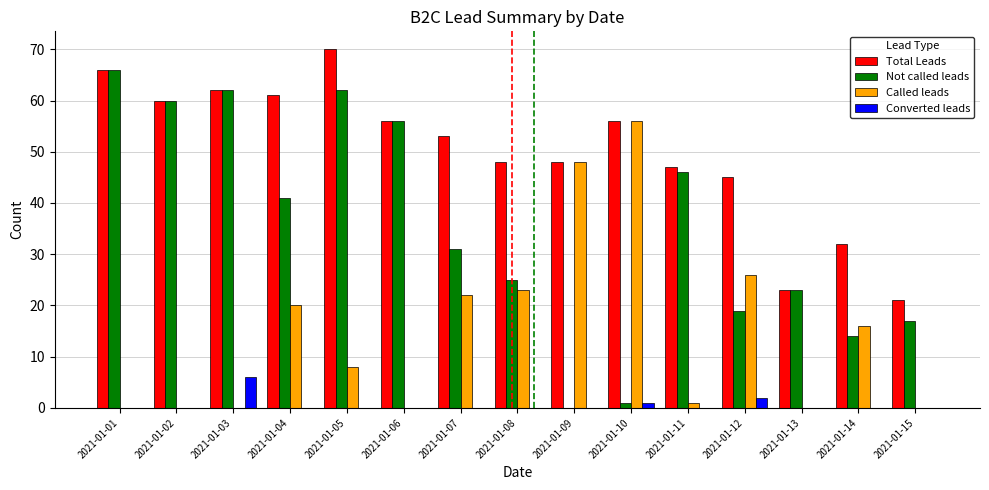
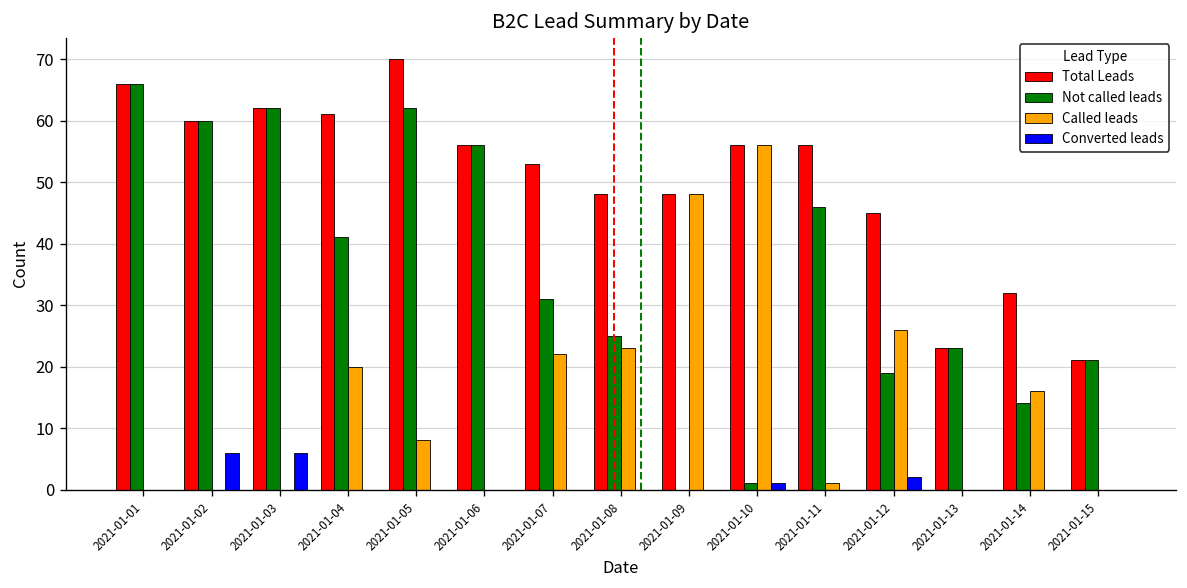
  {
    "Total Leads": {
      "2021-01-01": 66,
      "2021-01-02": 60,
      "2021-01-03": 62,
      "2021-01-04": 61,
      "2021-01-05": 70,
      "2021-01-06": 56,
      "2021-01-07": 53,
      "2021-01-08": 48,
      "2021-01-09": 48,
      "2021-01-10": 56,
-     "2021-01-11": 47,
+     "2021-01-11": 56,
      "2021-01-12": 45,
      "2021-01-13": 23,
      "2021-01-14": 32,
      "2021-01-15": 21
    },
    "Not called leads": {
      "2021-01-01": 66,
      "2021-01-02": 60,
      "2021-01-03": 62,
      "2021-01-04": 41,
      "2021-01-05": 62,
      "2021-01-06": 56,
      "2021-01-07": 31,
      "2021-01-08": 25,
      "2021-01-09": 0,
      "2021-01-10": 1,
      "2021-01-11": 46,
      "2021-01-12": 19,
      "2021-01-13": 23,
      "2021-01-14": 14,
-     "2021-01-15": 17
+     "2021-01-15": 21
    },
    "Called leads": {
      "2021-01-01": 0,
      "2021-01-02": 0,
      "2021-01-03": 0,
      "2021-01-04": 20,
      "2021-01-05": 8,
      "2021-01-06": 0,
      "2021-01-07": 22,
      "2021-01-08": 23,
      "2021-01-09": 48,
      "2021-01-10": 56,
      "2021-01-11": 1,
      "2021-01-12": 26,
      "2021-01-13": 0,
      "2021-01-14": 16,
      "2021-01-15": 0
    },
    "Converted leads": {
      "2021-01-01": 0,
-     "2021-01-02": 0,
+     "2021-01-02": 6,
      "2021-01-03": 6,
      "2021-01-04": 0,
      "2021-01-05": 0,
      "2021-01-06": 0,
      "2021-01-07": 0,
      "2021-01-08": 0,
      "2021-01-09": 0,
      "2021-01-10": 1,
      "2021-01-11": 0,
      "2021-01-12": 2,
      "2021-01-13": 0,
      "2021-01-14": 0,
      "2021-01-15": 0
    }
  }
